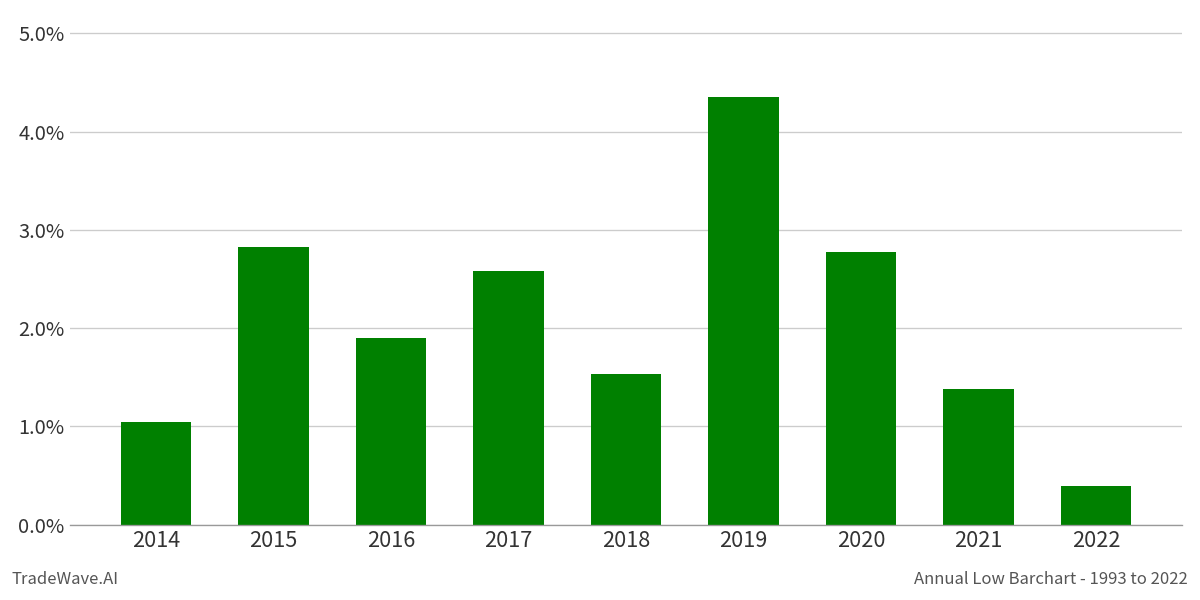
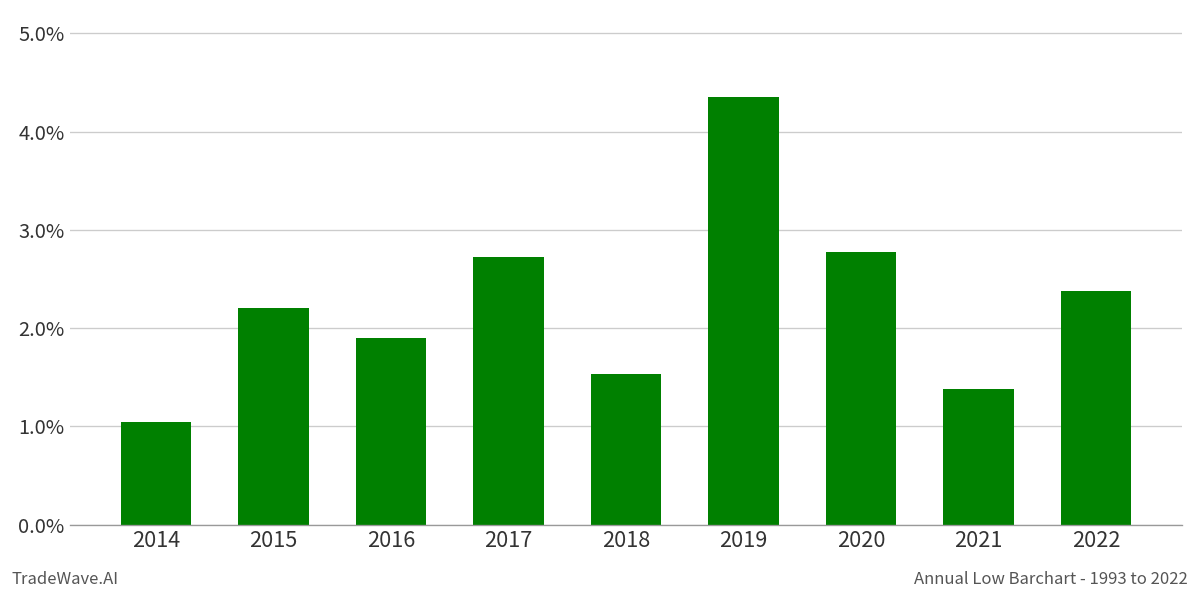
  {
    "2014": "1.1%",
-   "2015": "2.9%",
+   "2015": "2.2%",
    "2016": "1.9%",
-   "2017": "2.6%",
+   "2017": "2.8%",
    "2018": "1.6%",
    "2019": "4.4%",
    "2020": "2.8%",
    "2021": "1.4%",
-   "2022": "0.4%"
+   "2022": "2.4%"
  }
